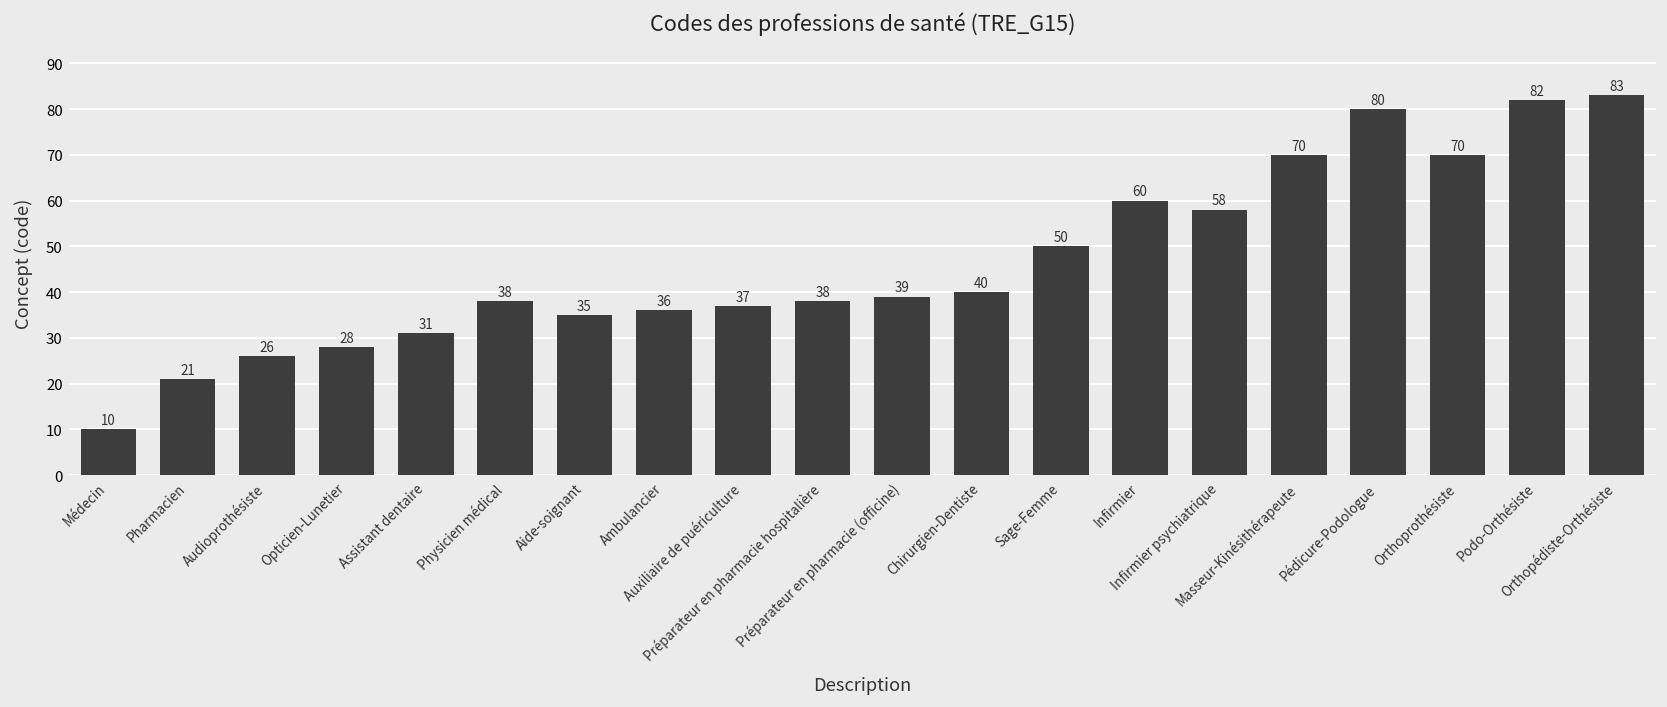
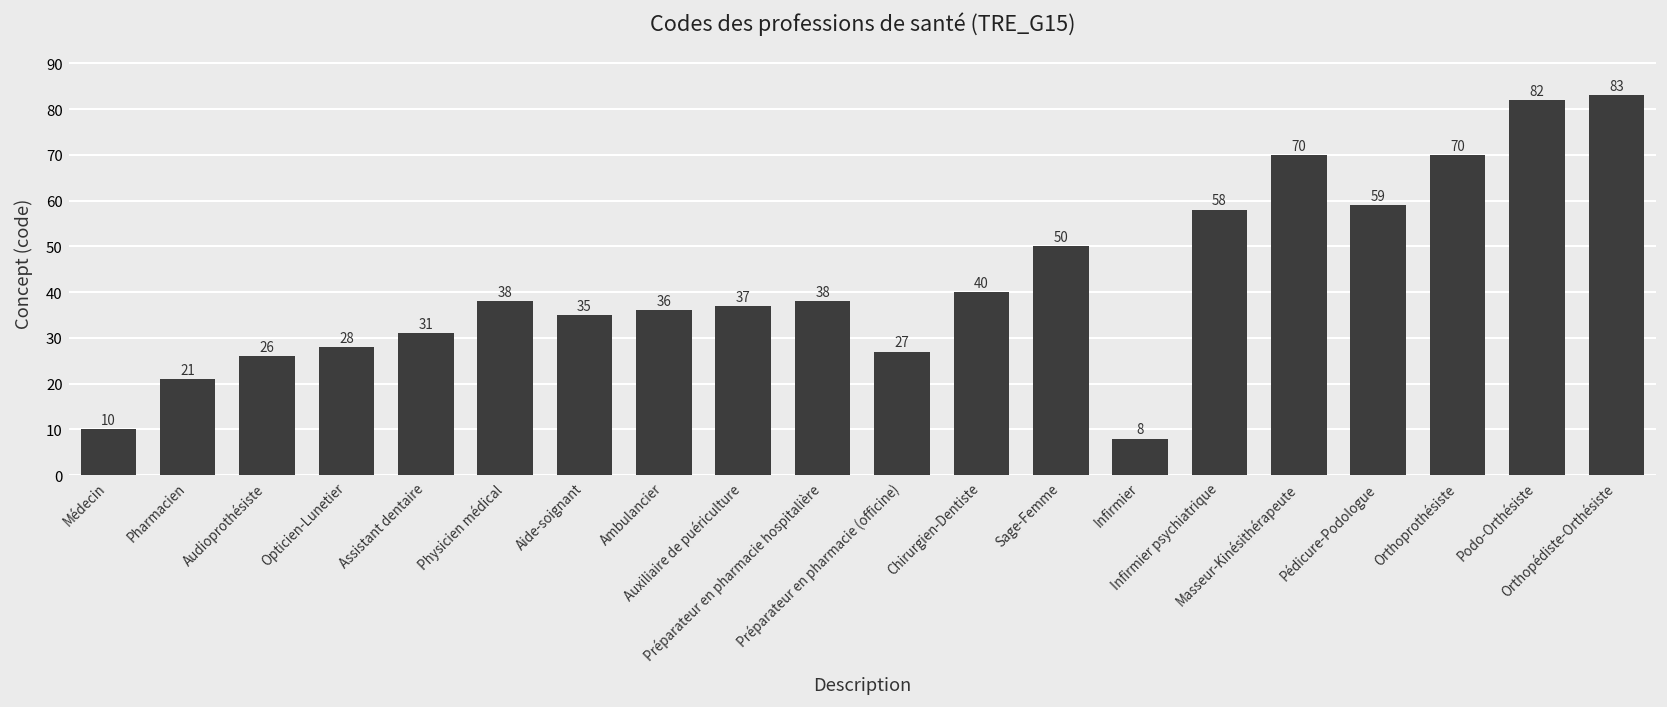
  {
    "Médecin": 10,
    "Pharmacien": 21,
    "Audioprothésiste": 26,
    "Opticien-Lunetier": 28,
    "Assistant dentaire": 31,
    "Physicien médical": 38,
    "Aide-soignant": 35,
    "Ambulancier": 36,
    "Auxiliaire de puériculture": 37,
    "Préparateur en pharmacie hospitalière": 38,
-   "Préparateur en pharmacie (officine)": 39,
+   "Préparateur en pharmacie (officine)": 27,
    "Chirurgien-Dentiste": 40,
    "Sage-Femme": 50,
-   "Infirmier": 60,
+   "Infirmier": 8,
    "Infirmier psychiatrique": 58,
    "Masseur-Kinésithérapeute": 70,
-   "Pédicure-Podologue": 80,
+   "Pédicure-Podologue": 59,
    "Orthoprothésiste": 70,
    "Podo-Orthésiste": 82,
    "Orthopédiste-Orthésiste": 83
  }
